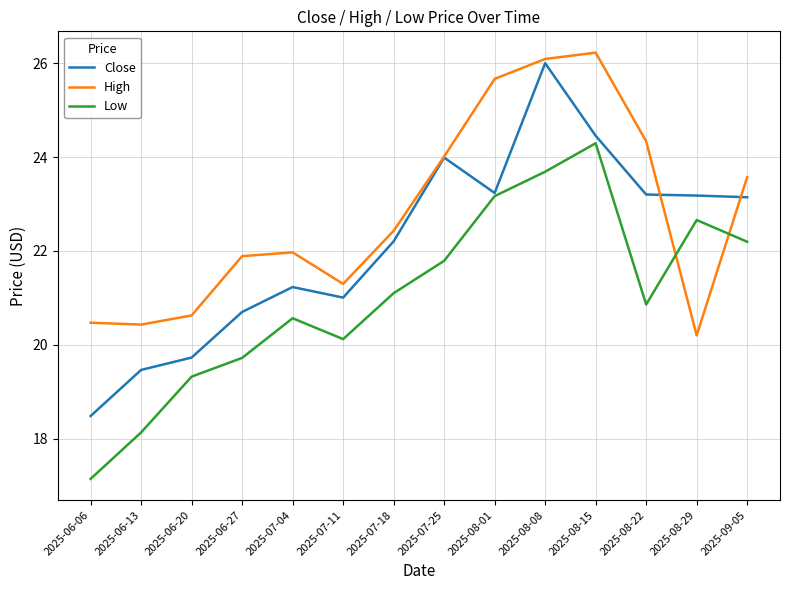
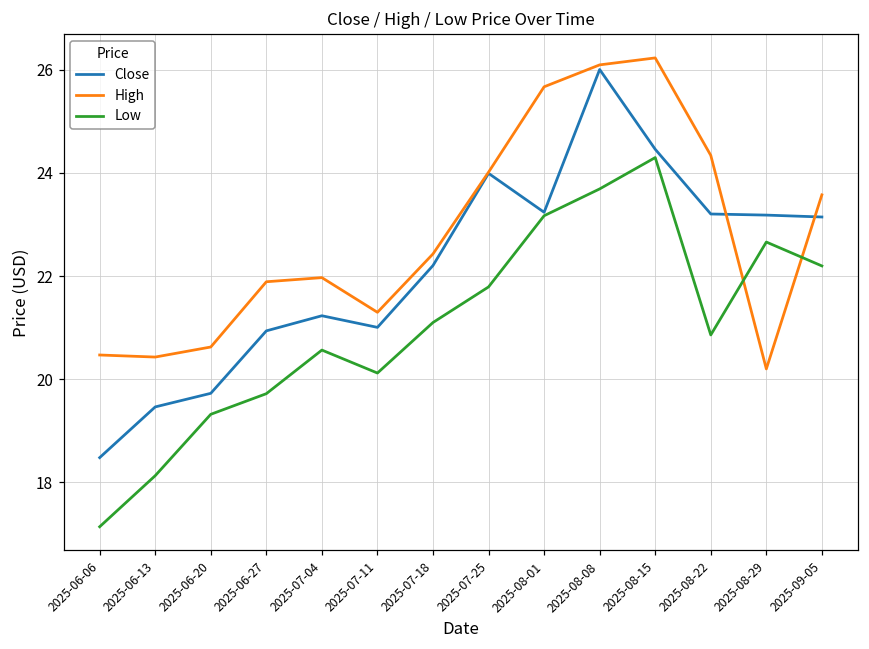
  {
    "Close": {
      "2025-06-06": 18.5,
      "2025-06-13": 19.5,
      "2025-06-20": 19.7,
-     "2025-06-27": 20.7,
+     "2025-06-27": 20.9,
      "2025-07-04": 21.2,
      "2025-07-11": 21.0,
      "2025-07-18": 22.2,
      "2025-08-01": 23.2,
      "2025-08-08": 26.0,
      "2025-08-15": 24.5,
      "2025-08-22": 23.2,
      "2025-08-29": 23.2,
      "2025-09-05": 23.1
    },
    "High": {
      "2025-06-06": 20.5,
      "2025-06-13": 20.4,
      "2025-06-20": 20.6,
      "2025-06-27": 21.9,
      "2025-07-04": 22.0,
      "2025-07-11": 21.3,
      "2025-07-18": 22.4,
      "2025-08-01": 25.7,
      "2025-08-08": 26.1,
      "2025-08-15": 26.2,
      "2025-08-22": 24.3,
      "2025-08-29": 20.2,
      "2025-09-05": 23.6
    },
    "Low": {
      "2025-06-06": 17.1,
      "2025-06-13": 18.1,
      "2025-06-20": 19.3,
      "2025-06-27": 19.7,
      "2025-07-04": 20.6,
      "2025-07-11": 20.1,
      "2025-07-18": 21.1,
      "2025-07-25": 21.8,
      "2025-08-01": 23.2,
      "2025-08-08": 23.7,
      "2025-08-15": 24.3,
      "2025-08-22": 20.9,
      "2025-08-29": 22.7,
      "2025-09-05": 22.2
    }
  }
